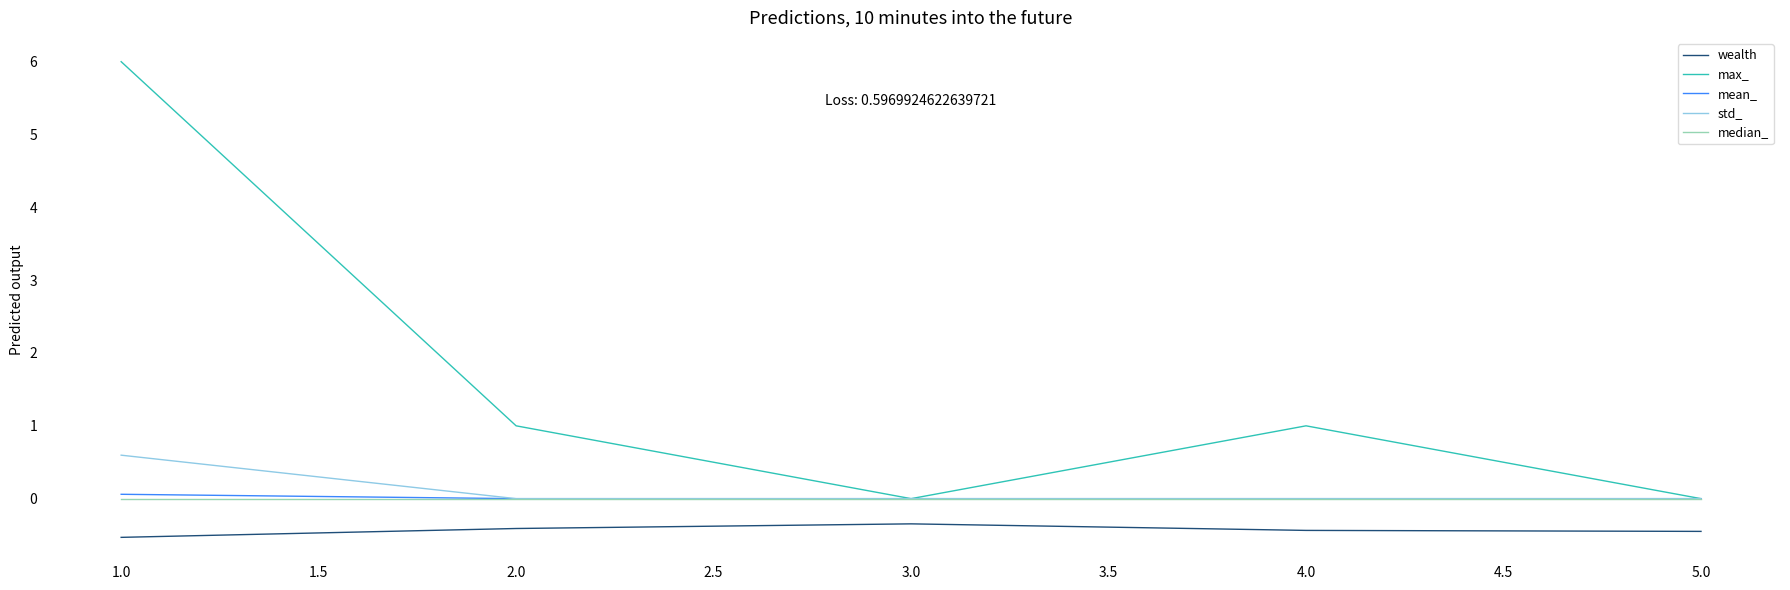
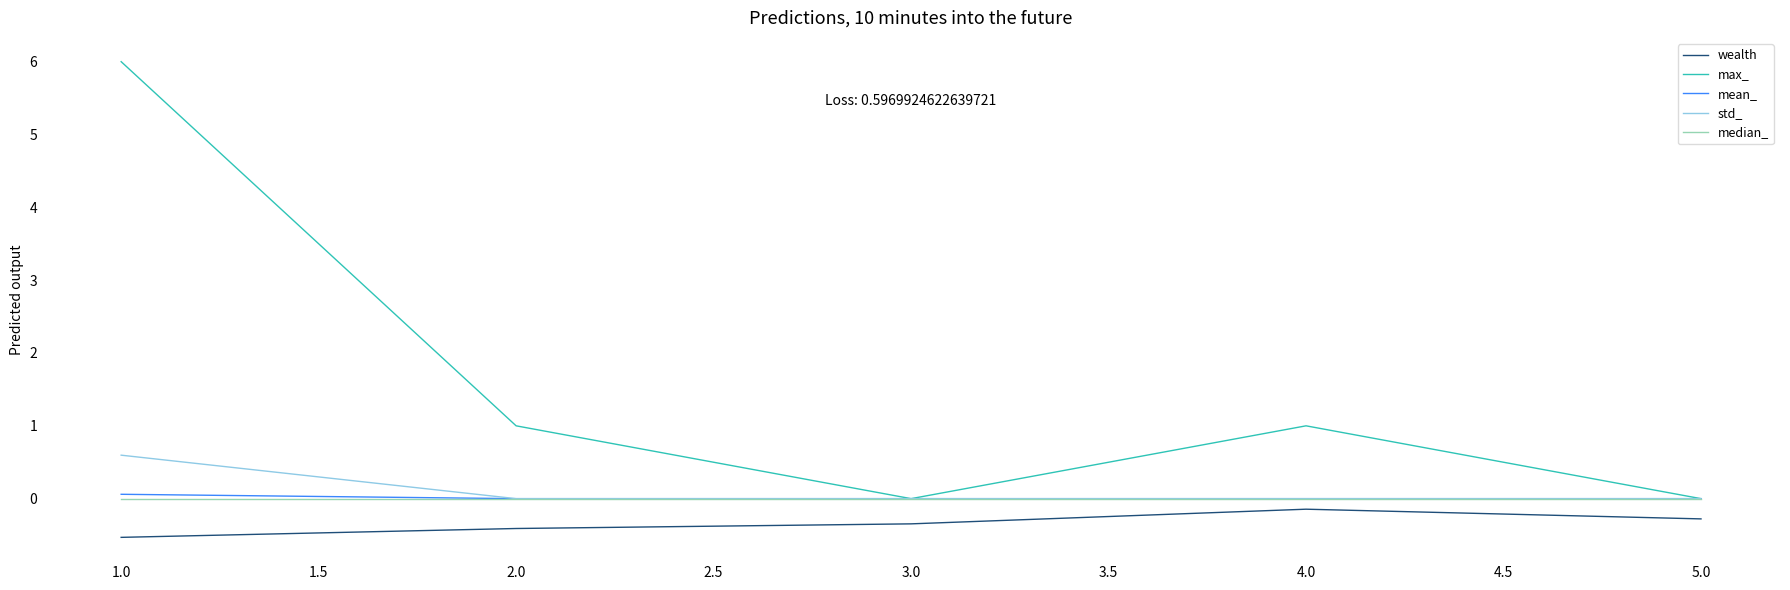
  {
    "wealth": {
      "1.0": -0.5,
      "2.0": -0.4,
      "3.0": -0.3,
-     "4.0": -0.4,
-     "5.0": -0.4
+     "4.0": -0.1,
+     "5.0": -0.3
    },
    "max_": {
      "1.0": 6.0,
      "2.0": 1.0,
      "4.0": 1.0
    },
    "mean_": {
      "1.0": 0.1
    }
  }
